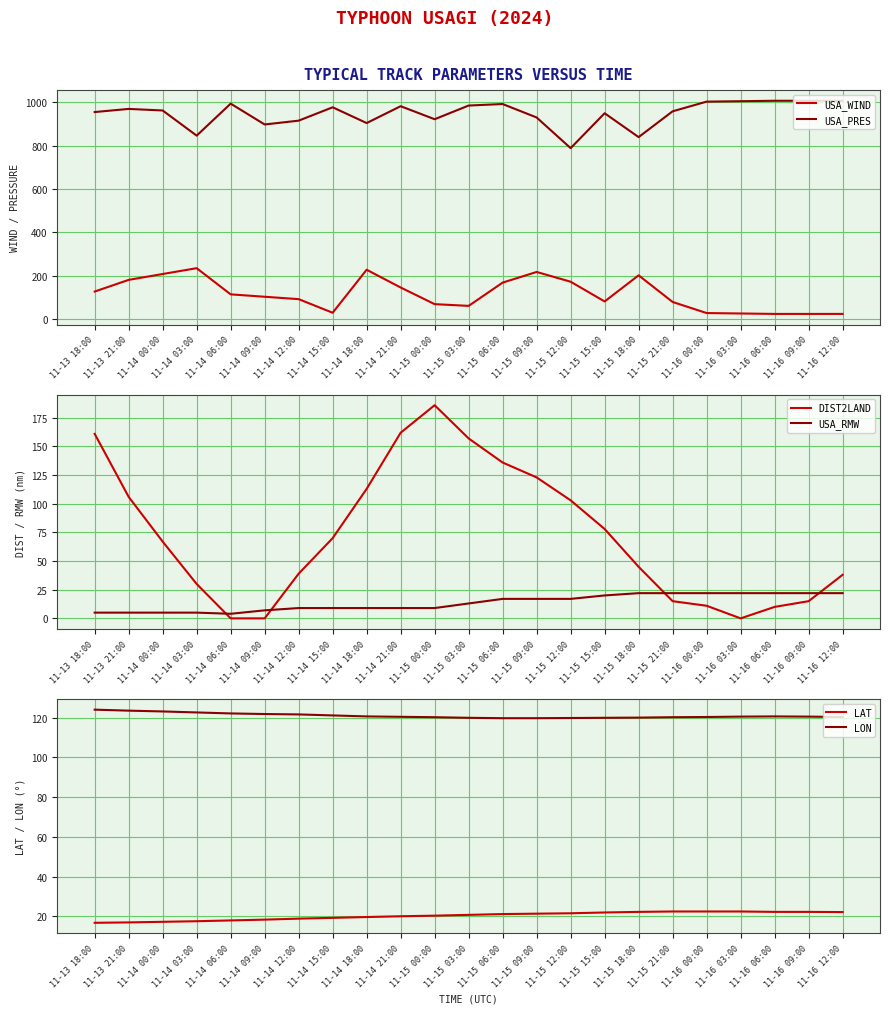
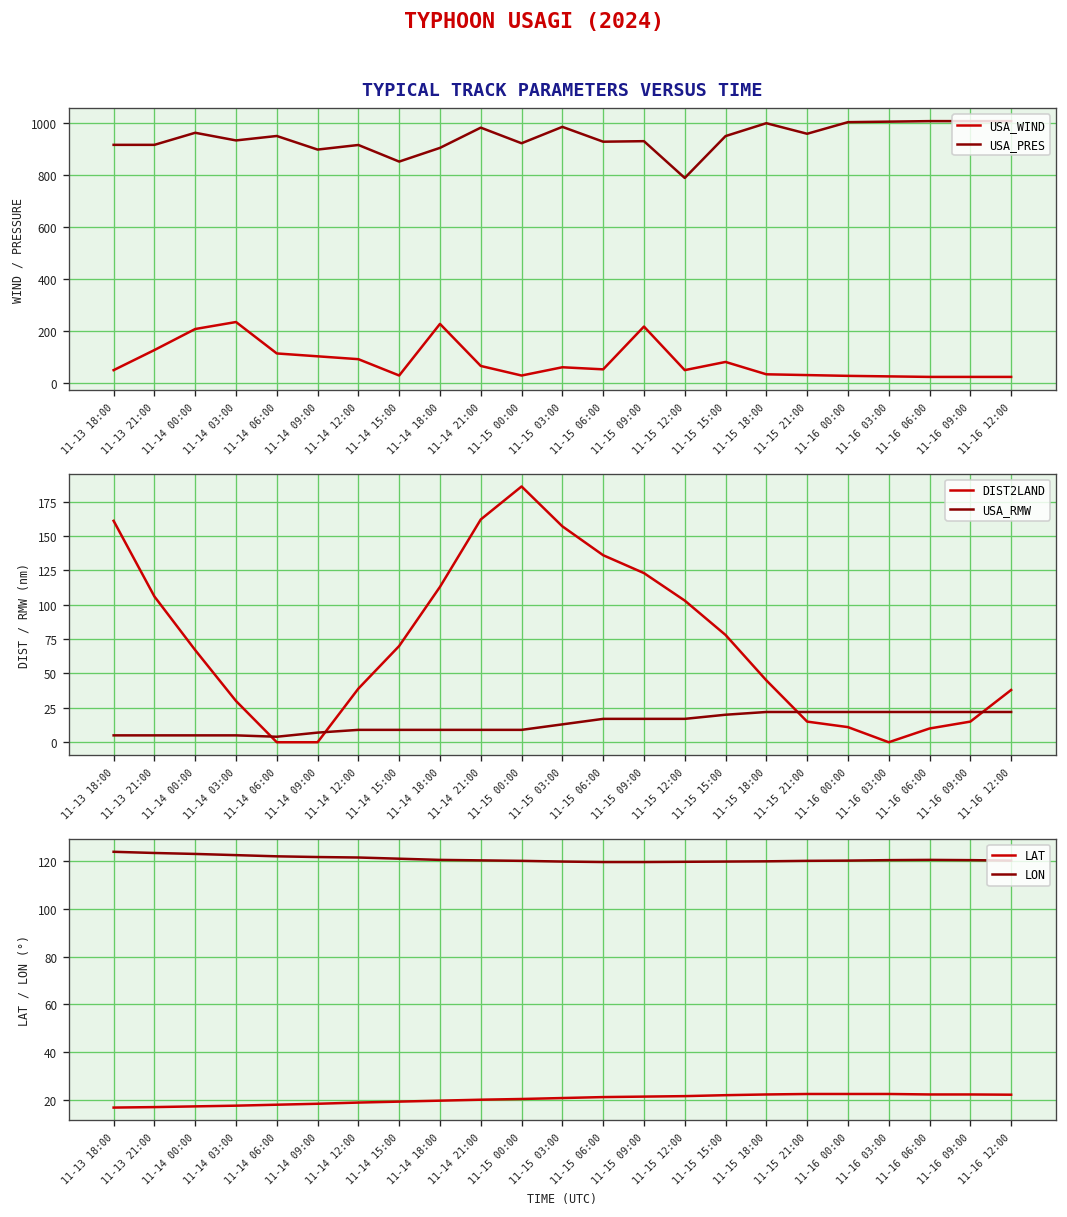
  {
    "TYPICAL TRACK PARAMETERS VERSUS TIME": {
      "USA_WIND": {
-       "11-13 18:00": 130,
-       "11-13 21:00": 180,
+       "11-13 18:00": 50,
+       "11-13 21:00": 130,
        "11-14 00:00": 210,
        "11-14 03:00": 240,
        "11-14 06:00": 120,
        "11-14 09:00": 100,
        "11-14 12:00": 90,
        "11-14 15:00": 30,
        "11-14 18:00": 230,
-       "11-14 21:00": 150,
-       "11-15 00:00": 70,
+       "11-14 21:00": 70,
+       "11-15 00:00": 30,
        "11-15 03:00": 60,
-       "11-15 06:00": 170,
+       "11-15 06:00": 50,
        "11-15 09:00": 220,
-       "11-15 12:00": 170,
+       "11-15 12:00": 50,
        "11-15 15:00": 80,
-       "11-15 18:00": 200,
-       "11-15 21:00": 80,
+       "11-15 18:00": 40,
+       "11-15 21:00": 30,
        "11-16 00:00": 30,
        "11-16 03:00": 30,
        "11-16 06:00": 30,
        "11-16 09:00": 30,
        "11-16 12:00": 30
      },
      "USA_PRES": {
-       "11-13 18:00": 950,
-       "11-13 21:00": 970,
+       "11-13 18:00": 920,
+       "11-13 21:00": 920,
        "11-14 00:00": 960,
-       "11-14 03:00": 850,
-       "11-14 06:00": 990,
+       "11-14 03:00": 930,
+       "11-14 06:00": 950,
        "11-14 09:00": 900,
        "11-14 12:00": 910,
-       "11-14 15:00": 980,
+       "11-14 15:00": 850,
        "11-14 18:00": 900,
        "11-14 21:00": 980,
        "11-15 00:00": 920,
        "11-15 03:00": 980,
-       "11-15 06:00": 990,
+       "11-15 06:00": 930,
        "11-15 09:00": 930,
        "11-15 12:00": 790,
        "11-15 15:00": 950,
-       "11-15 18:00": 840,
+       "11-15 18:00": 1000,
        "11-15 21:00": 960,
        "11-16 00:00": 1000,
        "11-16 03:00": 1000,
        "11-16 06:00": 1010
      }
    }
  }
